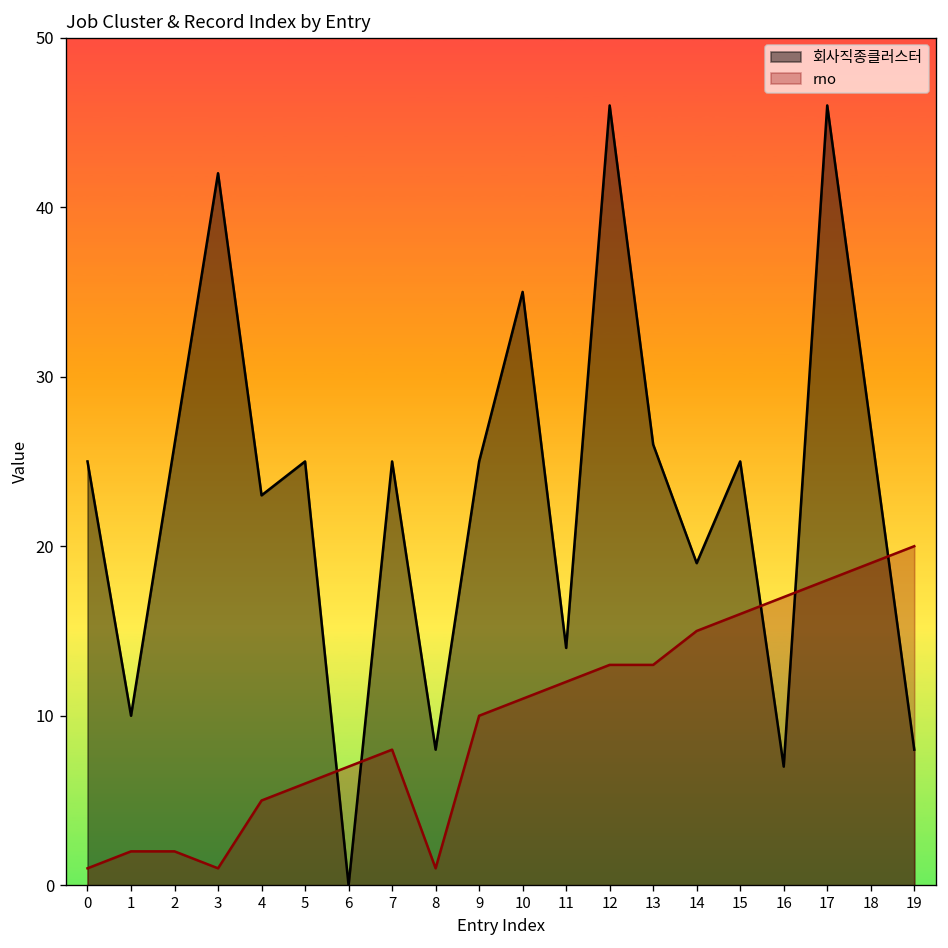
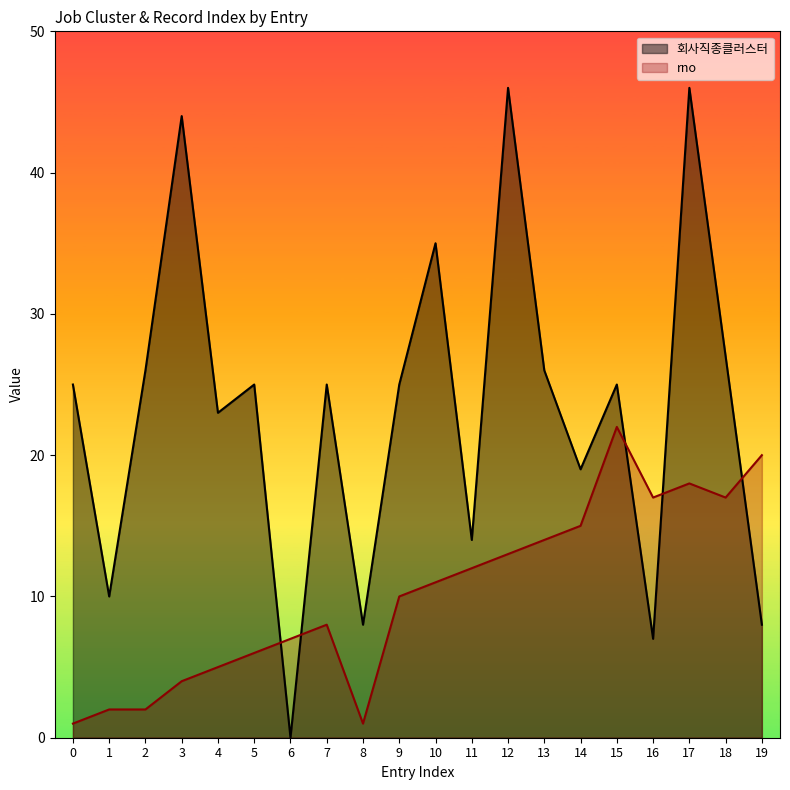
  {
    "회사직종클러스터": {
      "0": 25,
      "1": 10,
      "2": 26,
-     "3": 42,
+     "3": 44,
      "4": 23,
      "5": 25,
      "6": 0,
      "7": 25,
      "8": 8,
      "9": 25,
      "10": 35,
      "11": 14,
      "12": 46,
      "13": 26,
      "14": 19,
      "15": 25,
      "16": 7,
      "17": 46,
      "18": 27,
      "19": 8
    },
    "rno": {
      "0": 1,
      "1": 2,
      "2": 2,
-     "3": 1,
+     "3": 4,
      "4": 5,
      "5": 6,
      "6": 7,
      "7": 8,
      "8": 1,
      "9": 10,
      "10": 11,
      "11": 12,
      "12": 13,
-     "13": 13,
+     "13": 14,
      "14": 15,
-     "15": 16,
+     "15": 22,
      "16": 17,
      "17": 18,
-     "18": 19,
+     "18": 17,
      "19": 20
    }
  }
